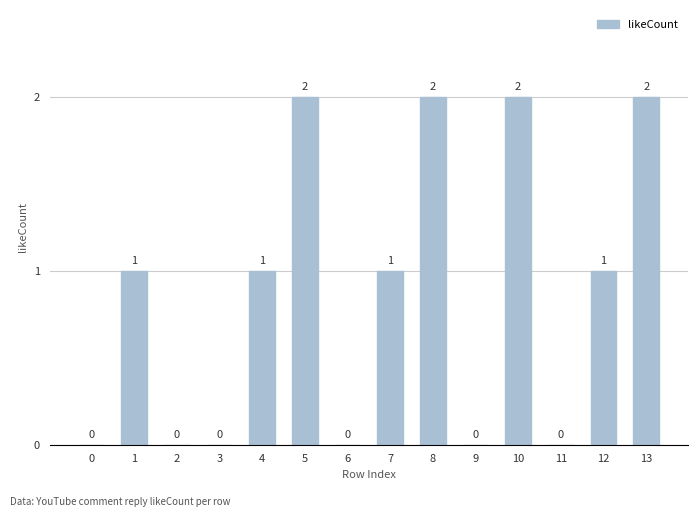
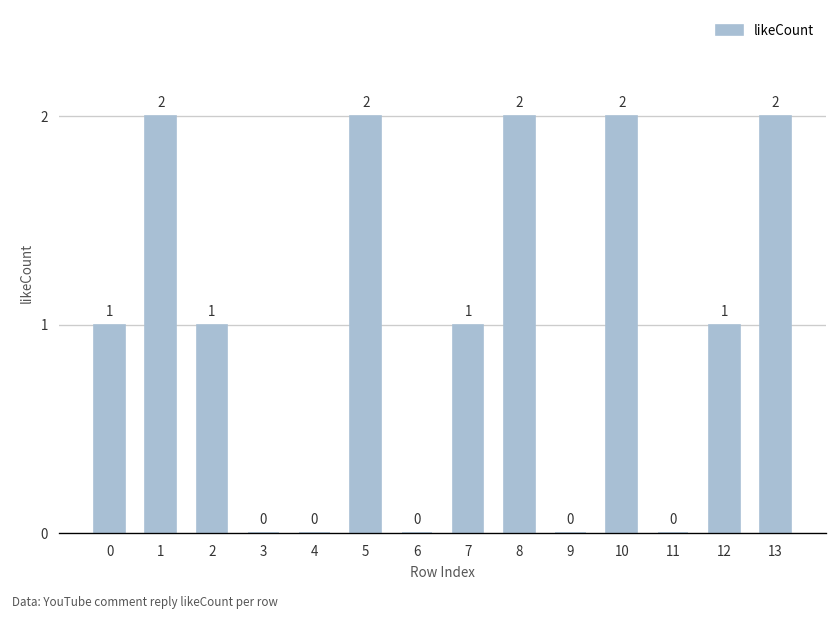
  {
-   "0": 0,
-   "1": 1,
-   "2": 0,
+   "0": 1,
+   "1": 2,
+   "2": 1,
    "3": 0,
-   "4": 1,
+   "4": 0,
    "5": 2,
    "6": 0,
    "7": 1,
    "8": 2,
    "9": 0,
    "10": 2,
    "11": 0,
    "12": 1,
    "13": 2
  }
